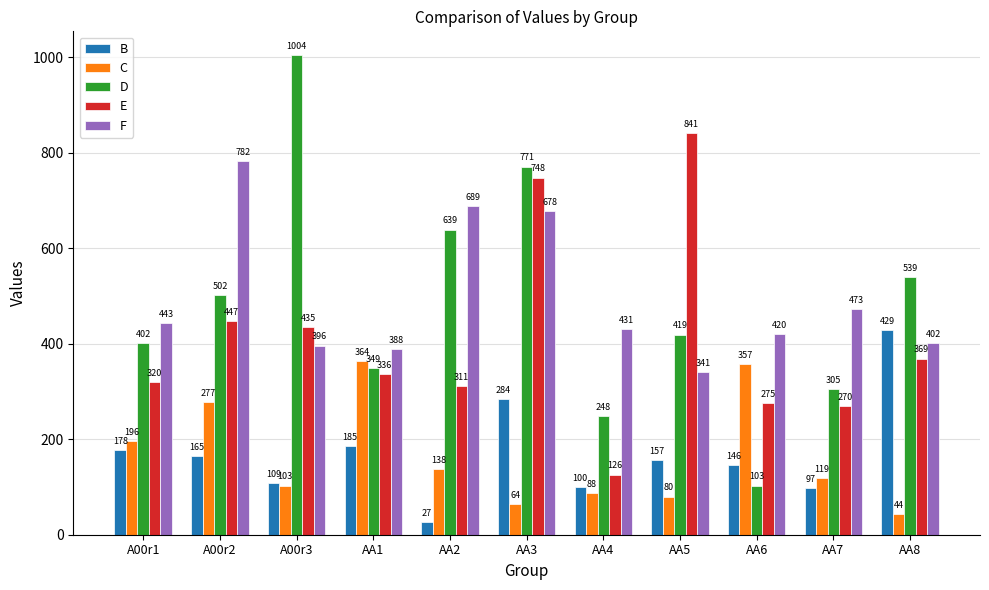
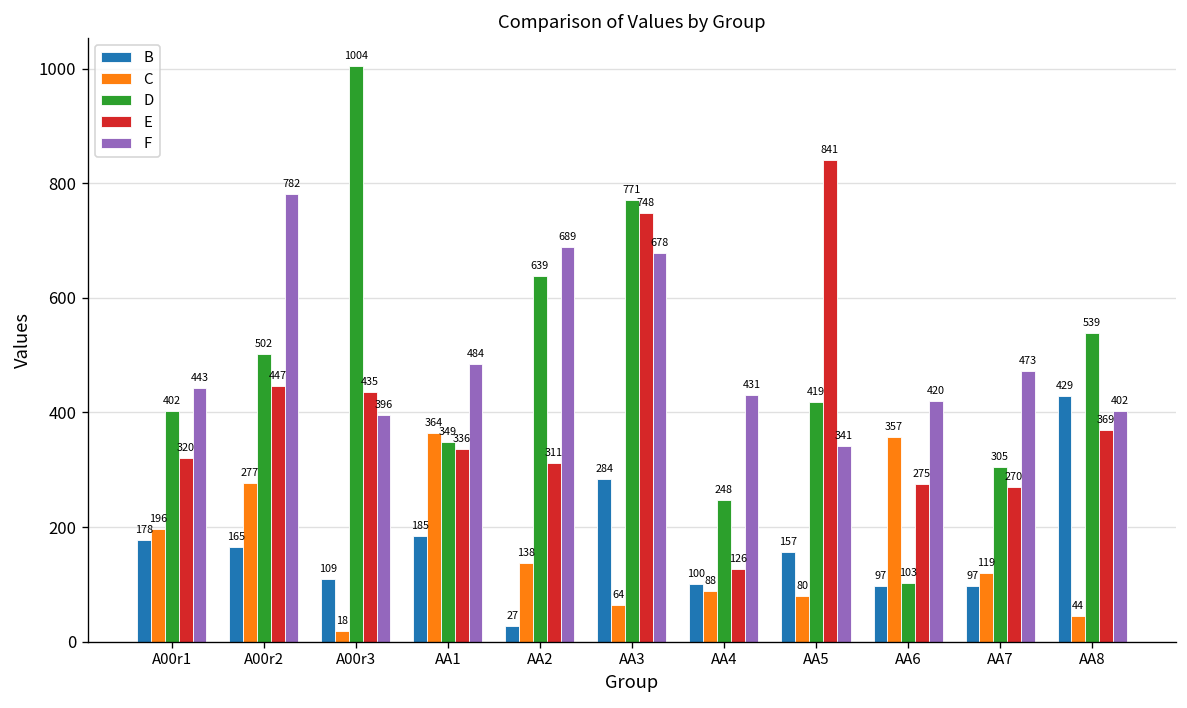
  {
    "B": {
      "A00r1": 178,
      "A00r2": 165,
      "AA1": 185,
      "AA2": 27,
      "AA3": 284,
      "AA4": 100,
      "AA5": 157,
-     "AA6": 146,
+     "AA6": 97,
      "AA7": 97,
      "AA8": 429
    },
    "C": {
      "A00r1": 196,
      "A00r2": 277,
-     "A00r3": 103,
+     "A00r3": 18,
      "AA1": 364,
      "AA2": 138,
      "AA3": 64,
      "AA4": 88,
      "AA5": 80,
      "AA6": 357,
      "AA7": 119,
      "AA8": 44
    },
    "D": {
      "A00r1": 402,
      "A00r2": 502,
      "A00r3": 1004,
      "AA1": 349,
      "AA2": 639,
      "AA3": 771,
      "AA4": 248,
      "AA5": 419,
      "AA6": 103,
      "AA7": 305,
      "AA8": 539
    },
    "E": {
      "A00r1": 320,
      "A00r2": 447,
      "A00r3": 435,
      "AA1": 336,
      "AA2": 311,
      "AA3": 748,
      "AA4": 126,
      "AA5": 841,
      "AA6": 275,
      "AA7": 270,
      "AA8": 369
    },
    "F": {
      "A00r1": 443,
      "A00r2": 782,
      "A00r3": 396,
-     "AA1": 388,
+     "AA1": 484,
      "AA2": 689,
      "AA3": 678,
      "AA4": 431,
      "AA5": 341,
      "AA6": 420,
      "AA7": 473,
      "AA8": 402
    }
  }
